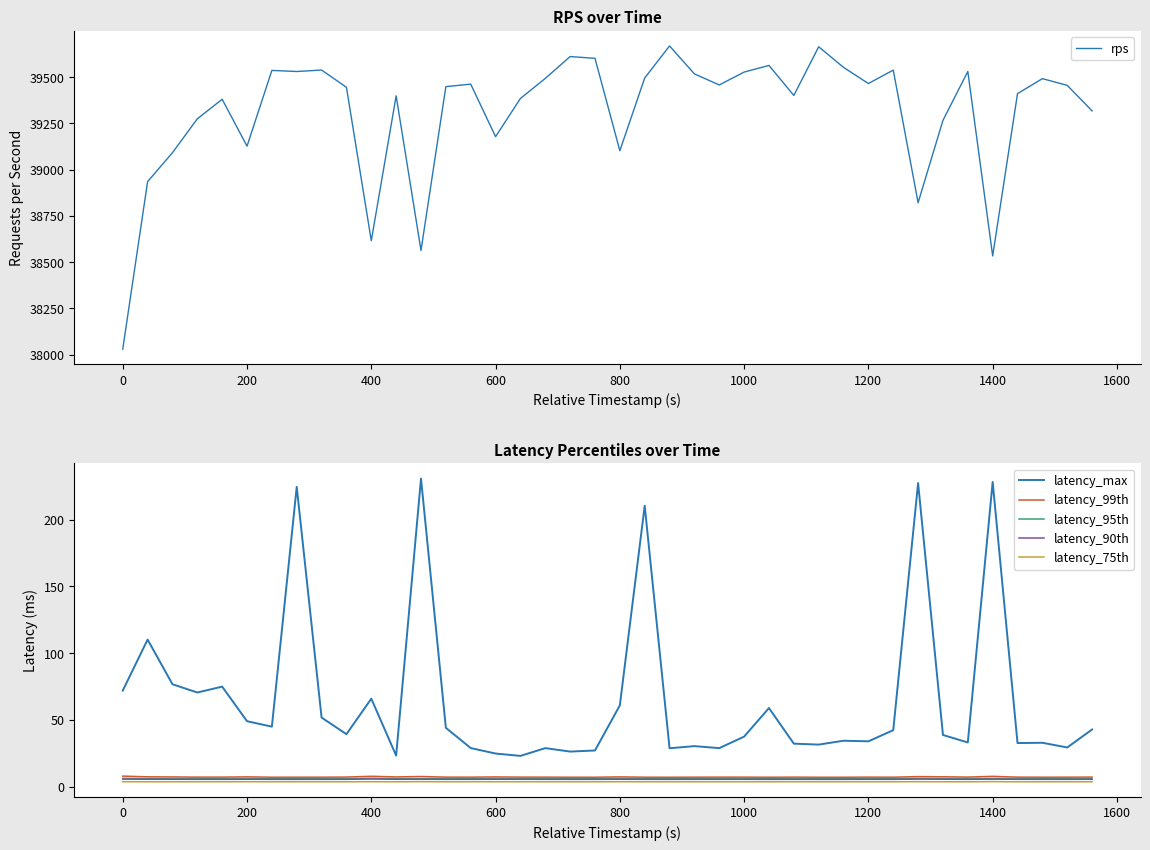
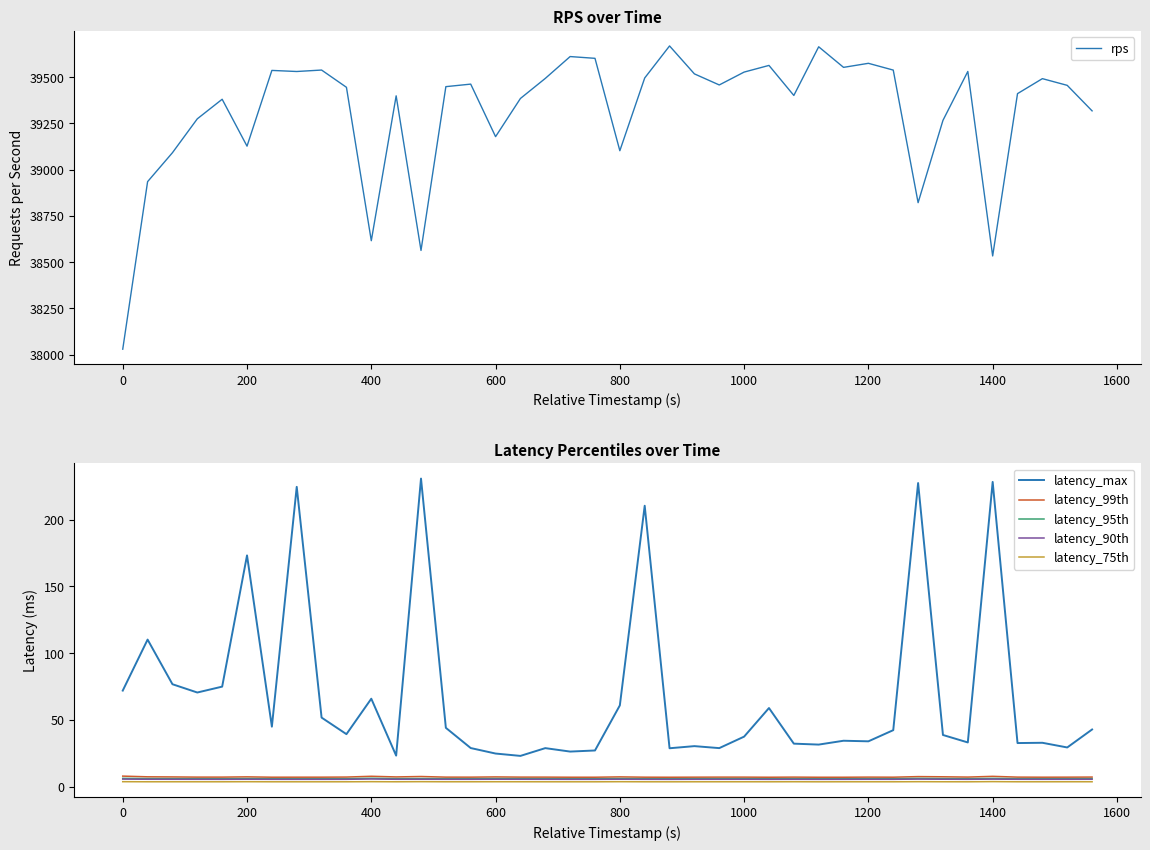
  {
    "RPS over Time": {
      "0": 38030,
      "200": 39130,
      "400": 38620,
      "600": 39180,
      "800": 39100,
      "1000": 39530,
-     "1200": 39460,
+     "1200": 39570,
      "1400": 38530
    },
    "Latency Percentiles over Time": {
      "latency_max": {
        "0": 72,
-       "200": 49,
+       "200": 173,
        "400": 66,
        "600": 25,
        "800": 61,
        "1000": 37,
        "1200": 34,
        "1400": 228
      },
      "latency_75th": {
        "400": 4
      }
    }
  }
